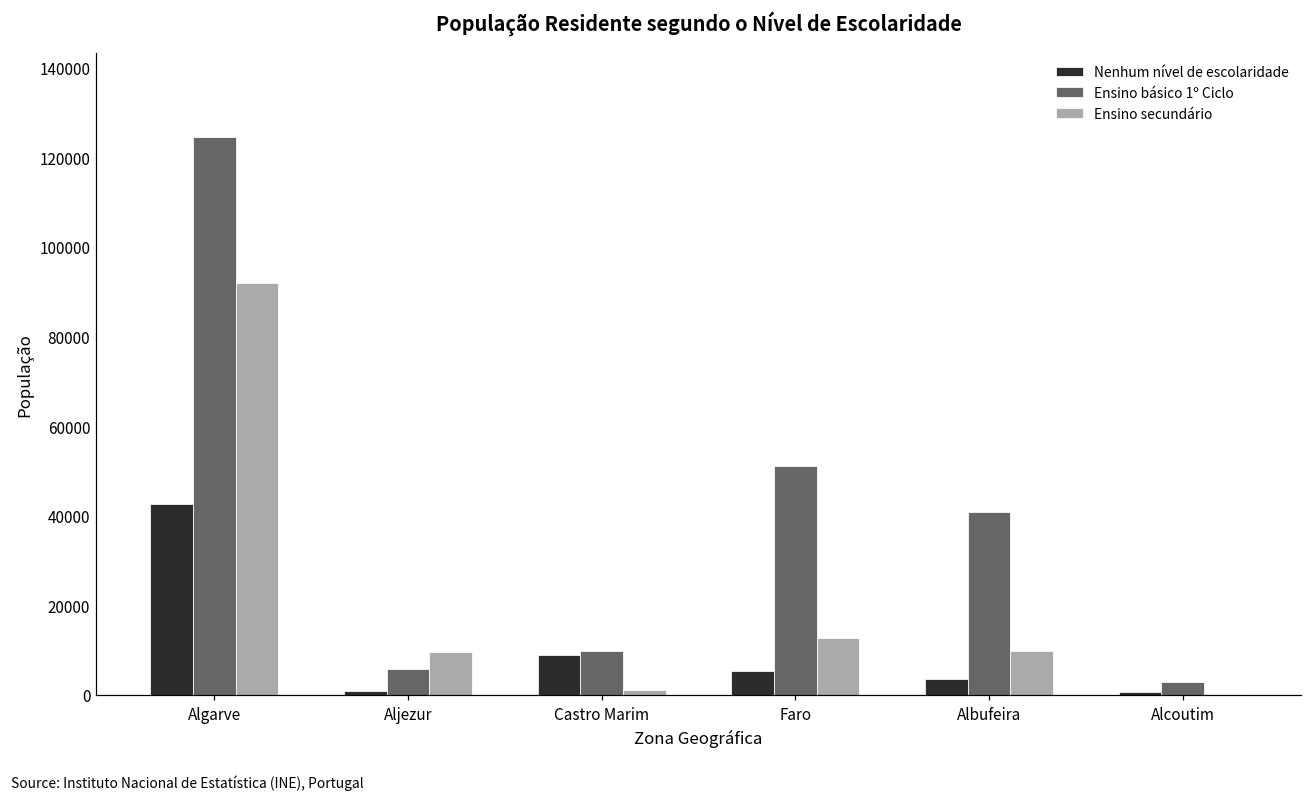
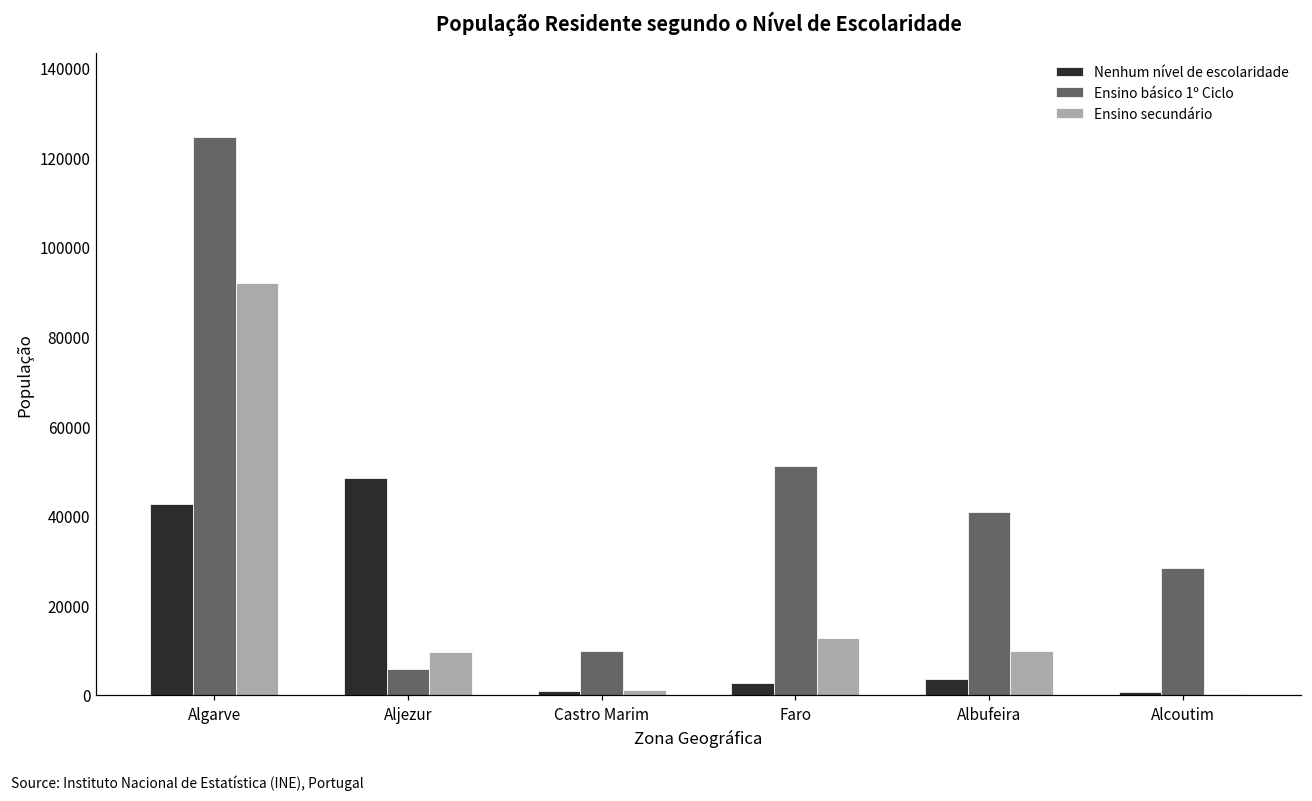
  {
    "Nenhum nível de escolaridade": {
      "Algarve": 43000,
-     "Aljezur": 1000,
-     "Castro Marim": 9000,
-     "Faro": 5000,
+     "Aljezur": 48000,
+     "Castro Marim": 1000,
+     "Faro": 3000,
      "Albufeira": 4000
    },
    "Ensino básico 1º Ciclo": {
      "Algarve": 125000,
      "Aljezur": 6000,
      "Castro Marim": 10000,
      "Faro": 51000,
      "Albufeira": 41000,
-     "Alcoutim": 3000
+     "Alcoutim": 28000
    },
    "Ensino secundário": {
      "Algarve": 92000,
      "Aljezur": 10000,
      "Castro Marim": 1000,
      "Faro": 13000,
      "Albufeira": 10000
    }
  }
